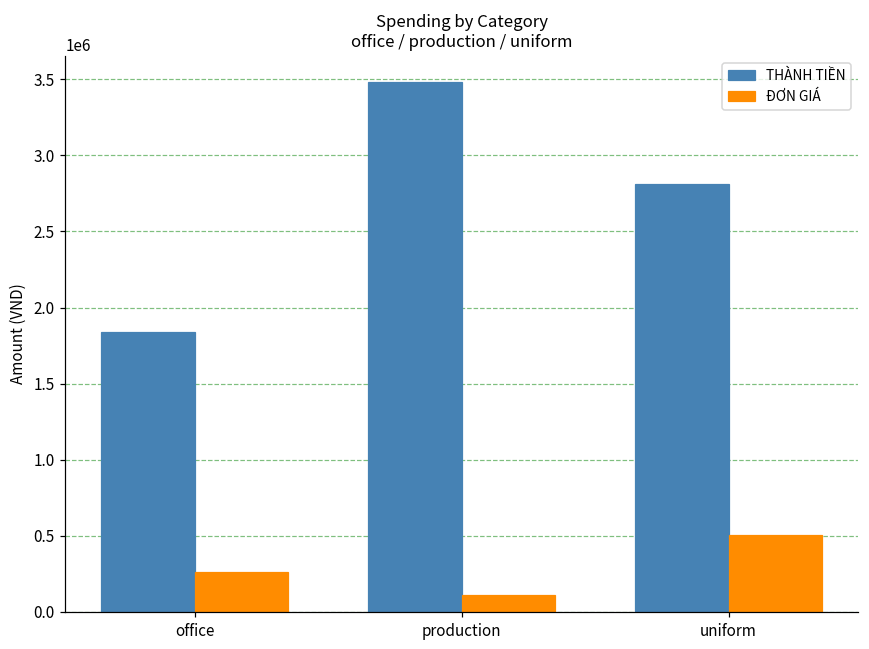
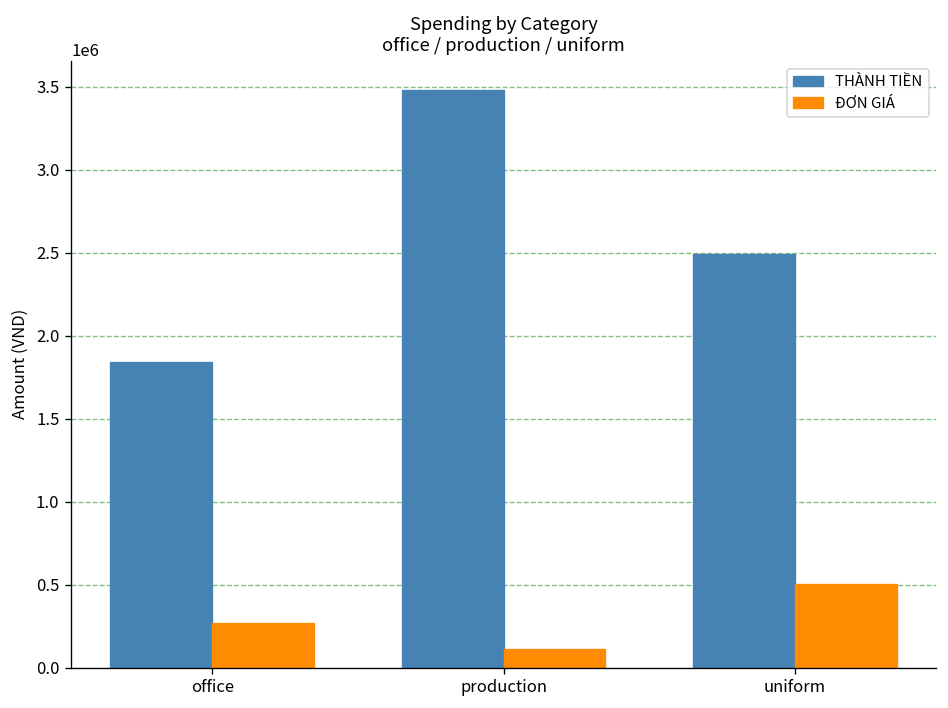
  {
    "THÀNH TIỀN": {
      "office": 1840000,
      "production": 3480000,
-     "uniform": 2810000
+     "uniform": 2490000
    },
    "ĐƠN GIÁ": {
      "office": 270000,
      "production": 110000,
      "uniform": 500000
    }
  }
